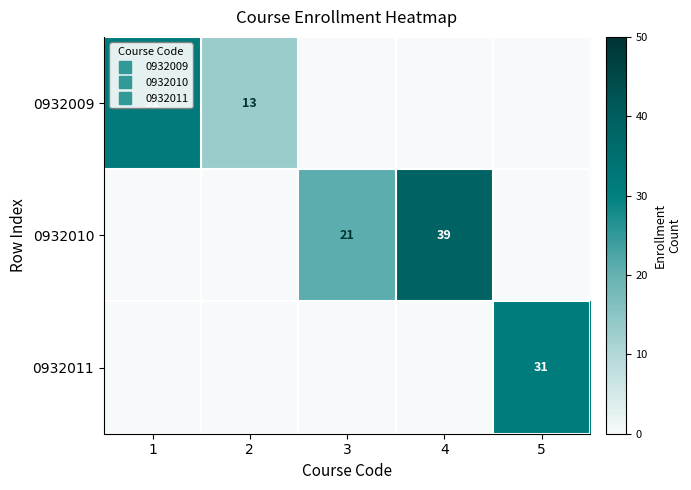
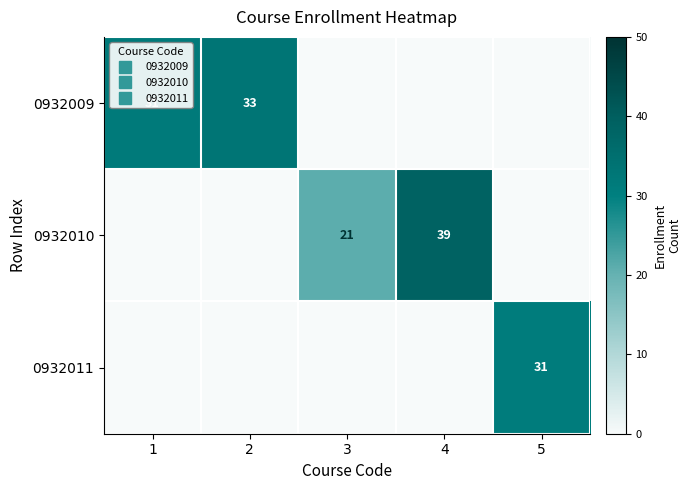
  {
    "0932009": {
-     "2": 13
+     "2": 33
    },
    "0932010": {
      "3": 21,
      "4": 39
    },
    "0932011": {
      "5": 31
    }
  }
